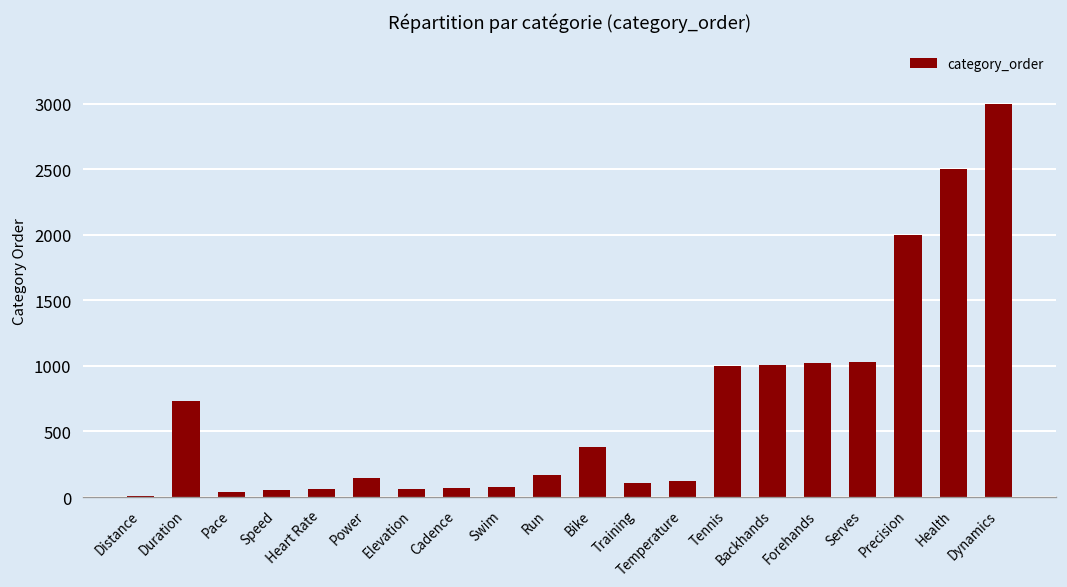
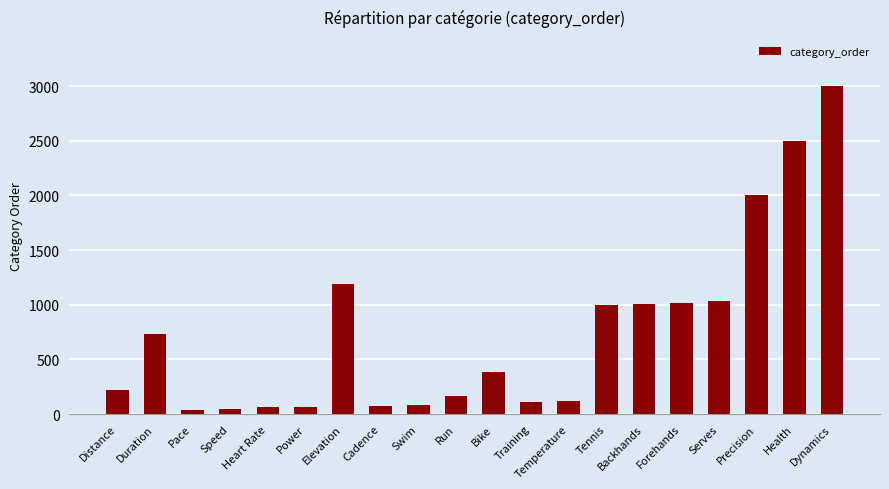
  {
-   "Distance": 10,
+   "Distance": 220,
    "Duration": 740,
    "Pace": 40,
    "Speed": 50,
    "Heart Rate": 60,
-   "Power": 150,
-   "Elevation": 70,
+   "Power": 60,
+   "Elevation": 1190,
    "Cadence": 70,
    "Swim": 80,
    "Run": 170,
    "Bike": 380,
    "Training": 110,
    "Temperature": 120,
    "Tennis": 1000,
    "Backhands": 1010,
    "Forehands": 1020,
    "Serves": 1030,
    "Precision": 2000,
    "Health": 2500,
    "Dynamics": 3000
  }
